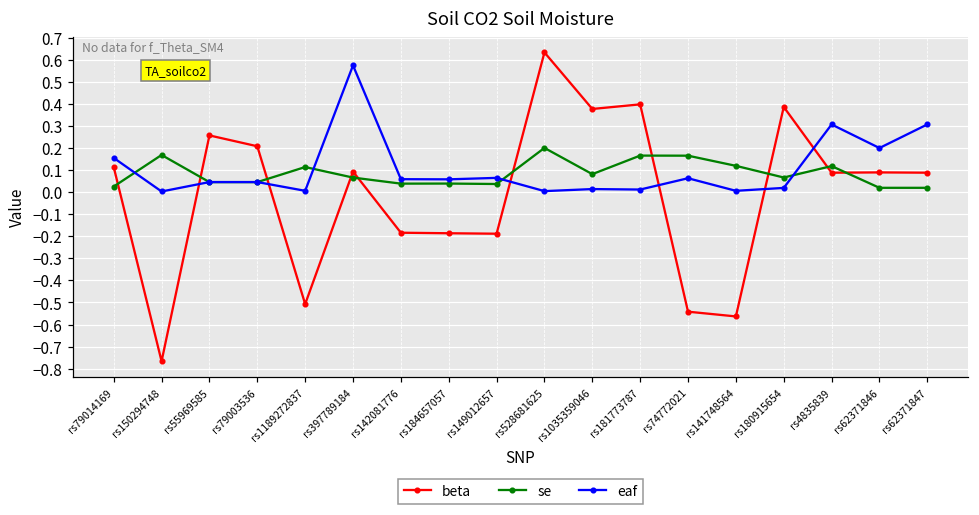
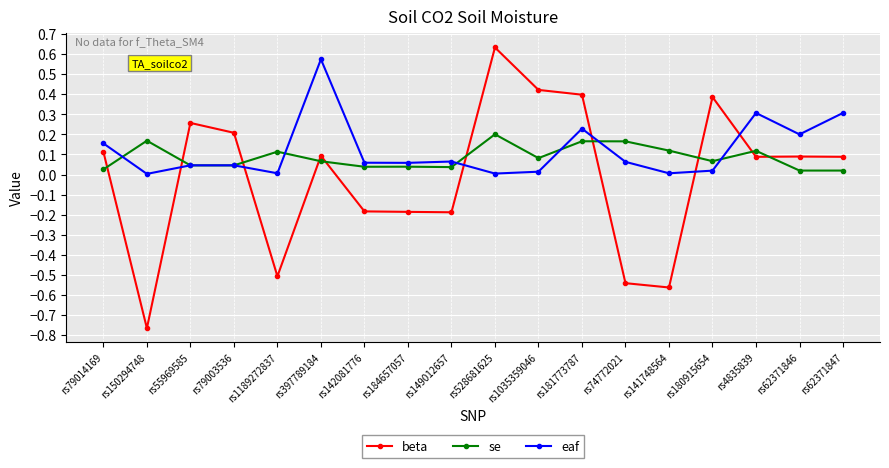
  {
    "beta": {
      "rs79014169": 0.11,
      "rs150294748": -0.77,
      "rs55969585": 0.26,
      "rs79003536": 0.21,
      "rs1189272837": -0.51,
      "rs397789184": 0.09,
      "rs142081776": -0.18,
      "rs184657057": -0.19,
      "rs149012657": -0.19,
      "rs528681625": 0.63,
-     "rs1035359046": 0.38,
+     "rs1035359046": 0.42,
      "rs181773787": 0.40,
      "rs74772021": -0.54,
      "rs141748564": -0.56,
      "rs180915654": 0.39,
      "rs4835839": 0.09,
      "rs62371846": 0.09,
      "rs62371847": 0.09
    },
    "se": {
      "rs79014169": 0.03,
      "rs150294748": 0.17,
      "rs1189272837": 0.11,
      "rs397789184": 0.07,
      "rs142081776": 0.04,
      "rs184657057": 0.04,
      "rs149012657": 0.04,
      "rs528681625": 0.20,
      "rs1035359046": 0.08,
      "rs181773787": 0.17,
      "rs74772021": 0.17,
      "rs141748564": 0.12,
      "rs180915654": 0.07,
      "rs4835839": 0.12,
      "rs62371846": 0.02,
      "rs62371847": 0.02
    },
    "eaf": {
      "rs79014169": 0.16,
      "rs150294748": 0.00,
      "rs1189272837": 0.01,
      "rs397789184": 0.57,
      "rs142081776": 0.06,
      "rs184657057": 0.06,
      "rs149012657": 0.06,
      "rs528681625": 0.00,
      "rs1035359046": 0.01,
-     "rs181773787": 0.01,
+     "rs181773787": 0.23,
      "rs74772021": 0.06,
      "rs141748564": 0.01,
      "rs180915654": 0.02,
      "rs4835839": 0.31,
      "rs62371846": 0.20,
      "rs62371847": 0.31
    }
  }
